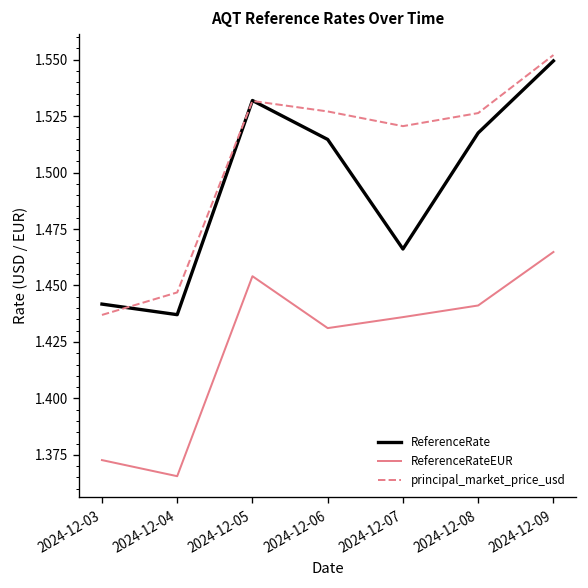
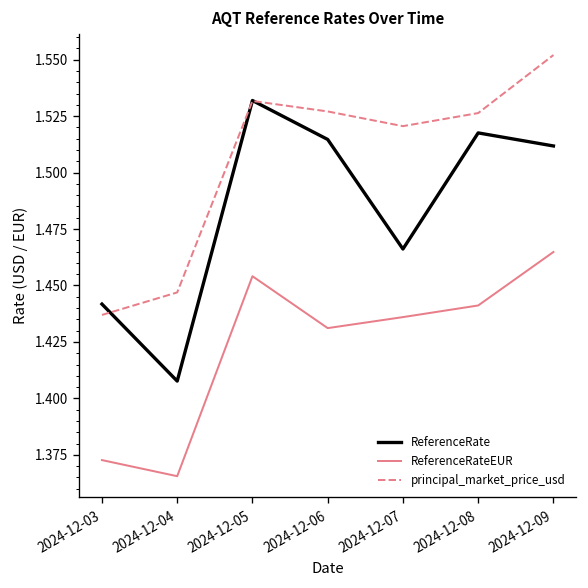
  {
    "ReferenceRate": {
      "2024-12-03": 1.442,
-     "2024-12-04": 1.437,
+     "2024-12-04": 1.408,
      "2024-12-06": 1.515,
      "2024-12-07": 1.466,
      "2024-12-08": 1.518,
-     "2024-12-09": 1.549
+     "2024-12-09": 1.512
    }
  }
